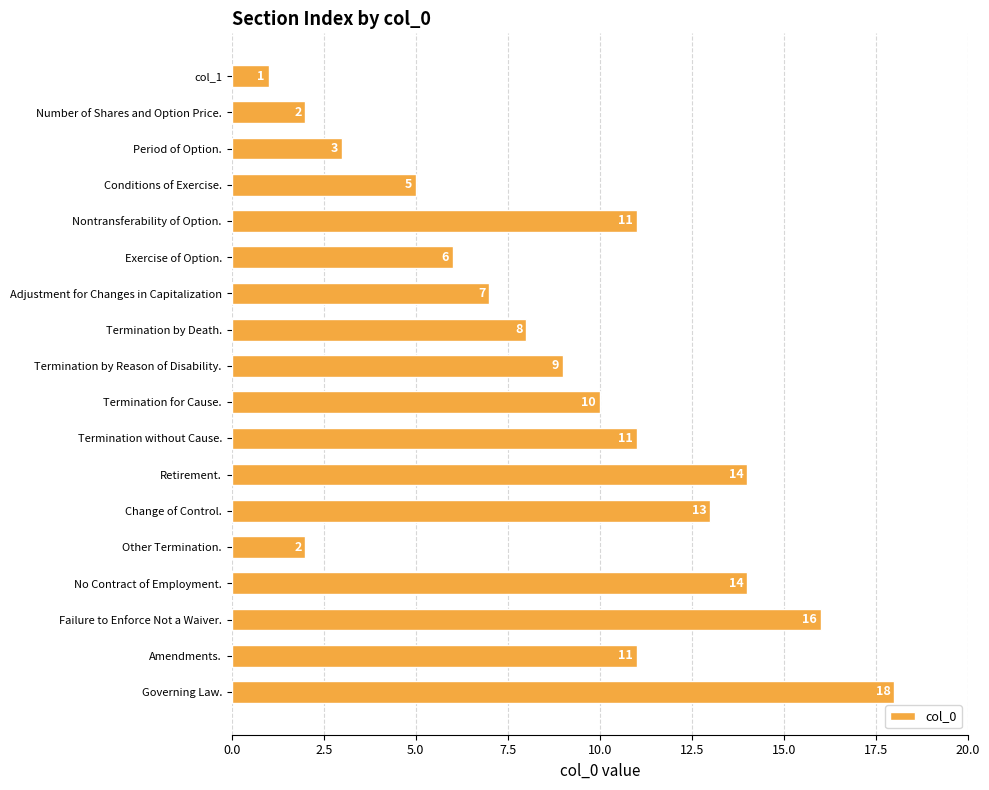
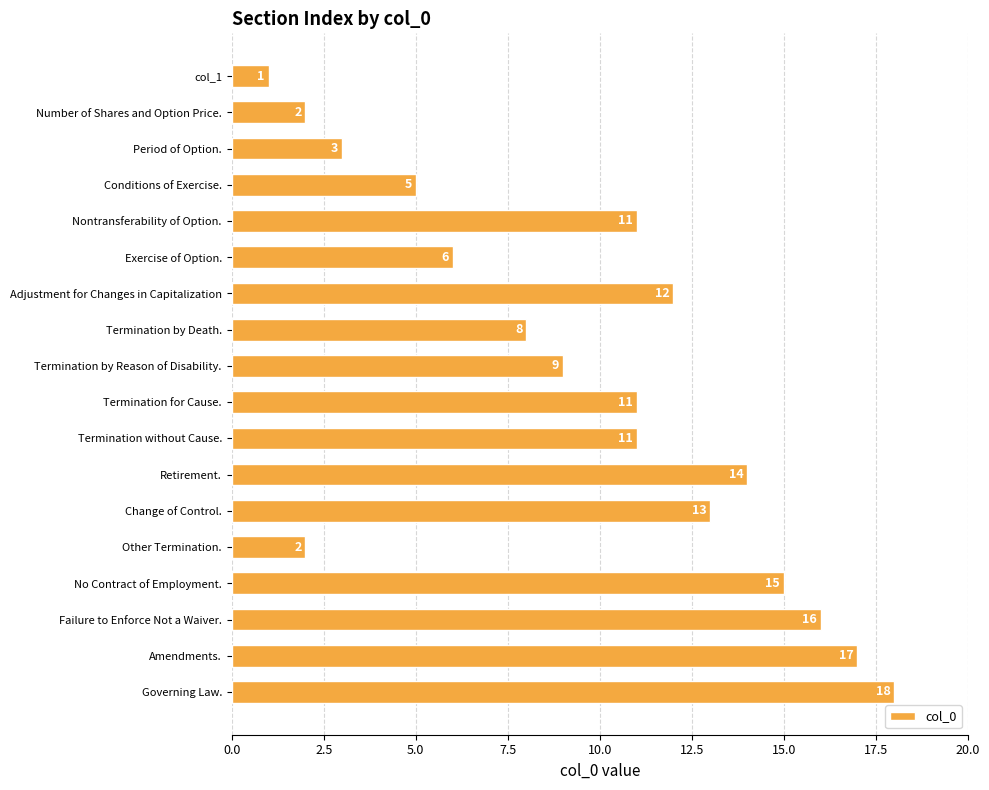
  {
    "col_1": 1,
    "Number of Shares and Option Price.": 2,
    "Period of Option.": 3,
    "Conditions of Exercise.": 5,
    "Nontransferability of Option.": 11,
    "Exercise of Option.": 6,
-   "Adjustment for Changes in Capitalization": 7,
+   "Adjustment for Changes in Capitalization": 12,
    "Termination by Death.": 8,
    "Termination by Reason of Disability.": 9,
-   "Termination for Cause.": 10,
+   "Termination for Cause.": 11,
    "Termination without Cause.": 11,
    "Retirement.": 14,
    "Change of Control.": 13,
    "Other Termination.": 2,
-   "No Contract of Employment.": 14,
+   "No Contract of Employment.": 15,
    "Failure to Enforce Not a Waiver.": 16,
-   "Amendments.": 11,
+   "Amendments.": 17,
    "Governing Law.": 18
  }
